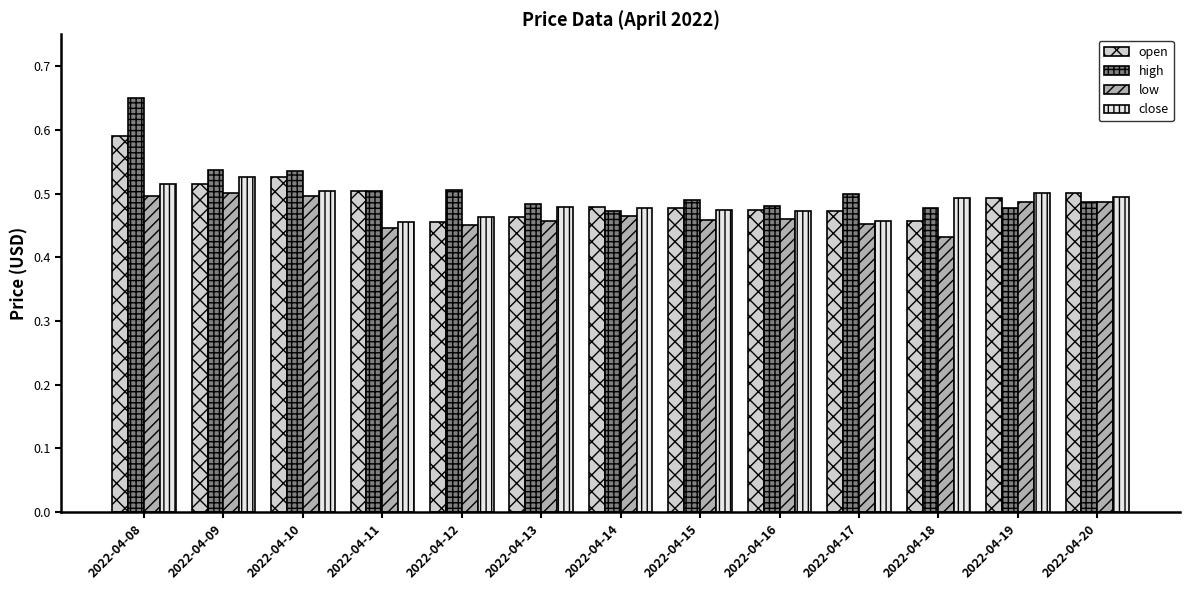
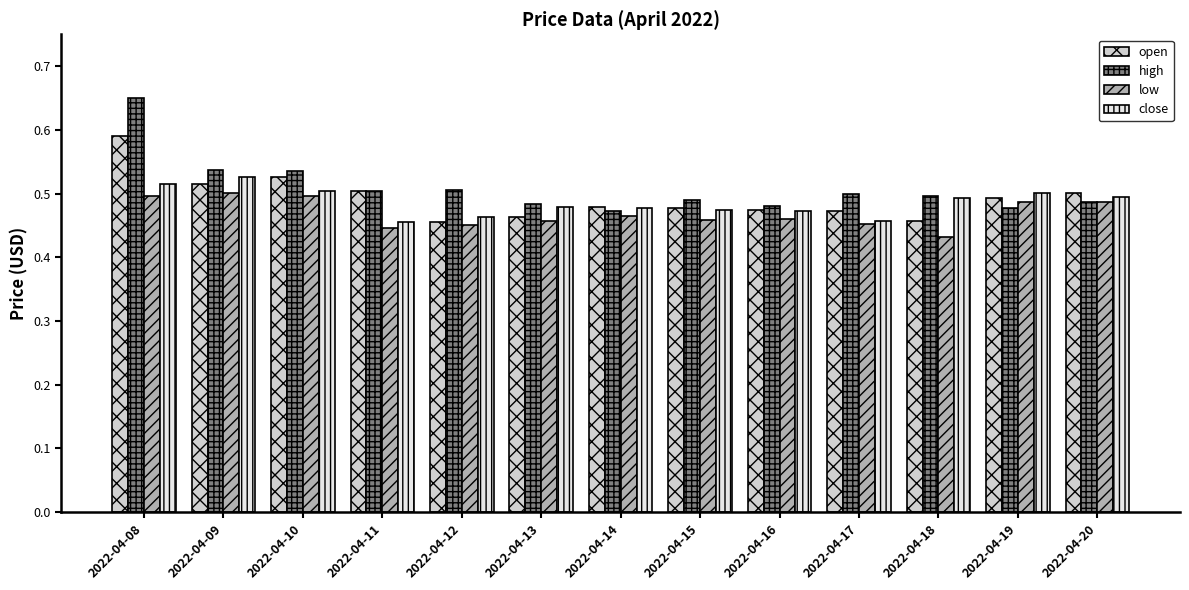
  {
    "high": {
      "2022-04-08": 0.65,
      "2022-04-09": 0.54,
      "2022-04-10": 0.53,
      "2022-04-11": 0.50,
      "2022-04-12": 0.51,
      "2022-04-13": 0.48,
      "2022-04-14": 0.47,
      "2022-04-15": 0.49,
      "2022-04-16": 0.48,
      "2022-04-17": 0.50,
-     "2022-04-18": 0.48,
+     "2022-04-18": 0.50,
      "2022-04-19": 0.48,
      "2022-04-20": 0.49
    }
  }
